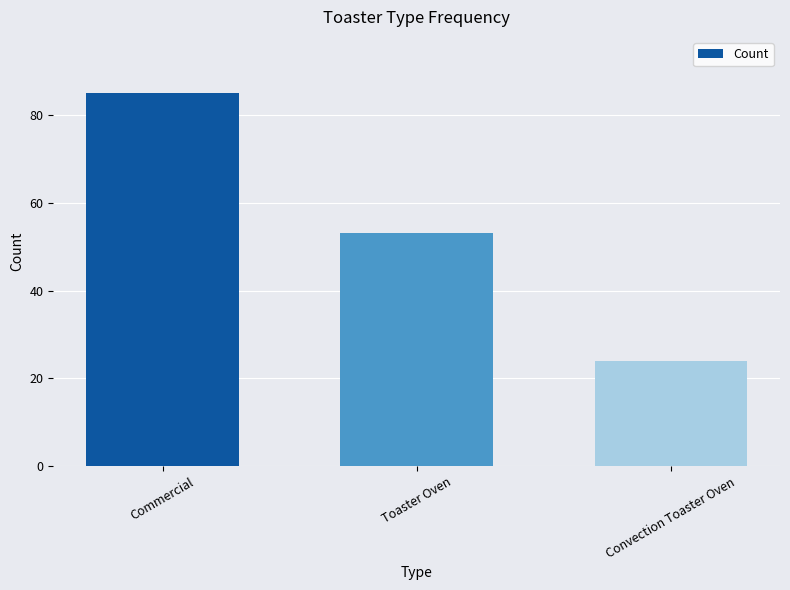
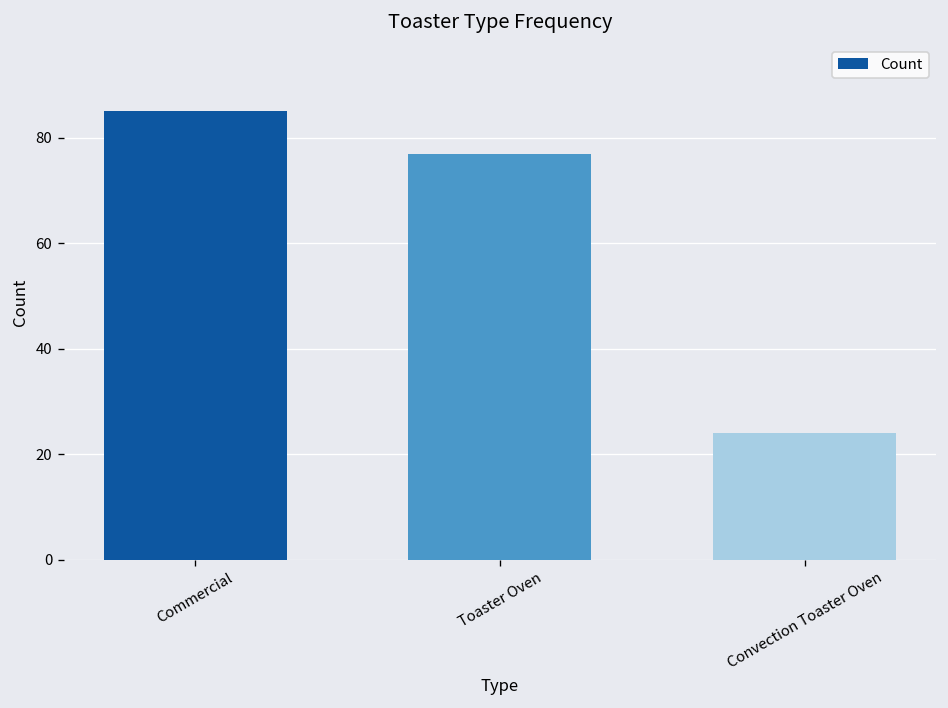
  {
    "Commercial": 85,
-   "Toaster Oven": 53,
+   "Toaster Oven": 77,
    "Convection Toaster Oven": 24
  }
